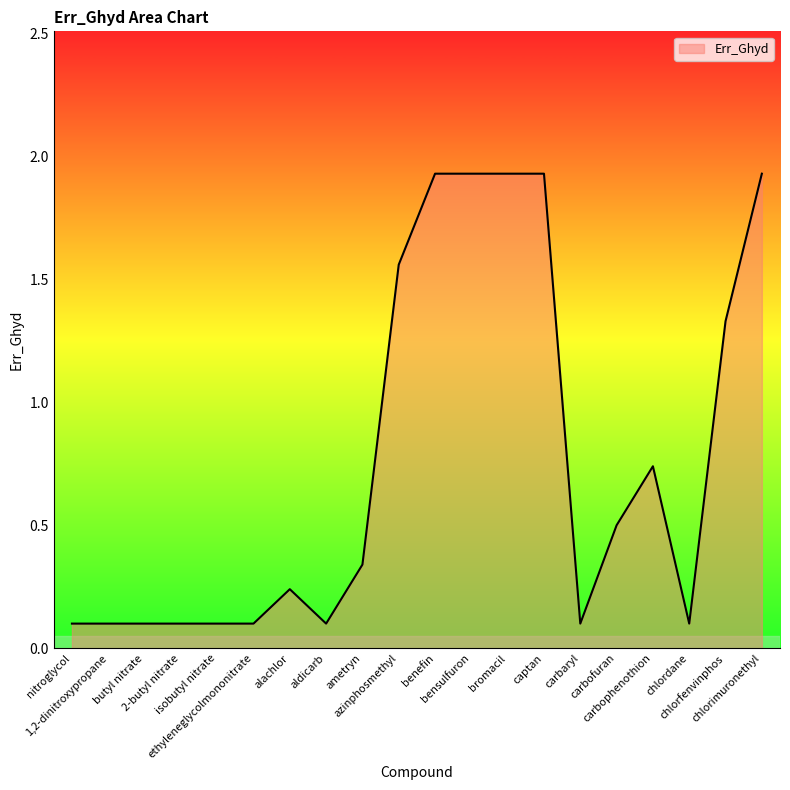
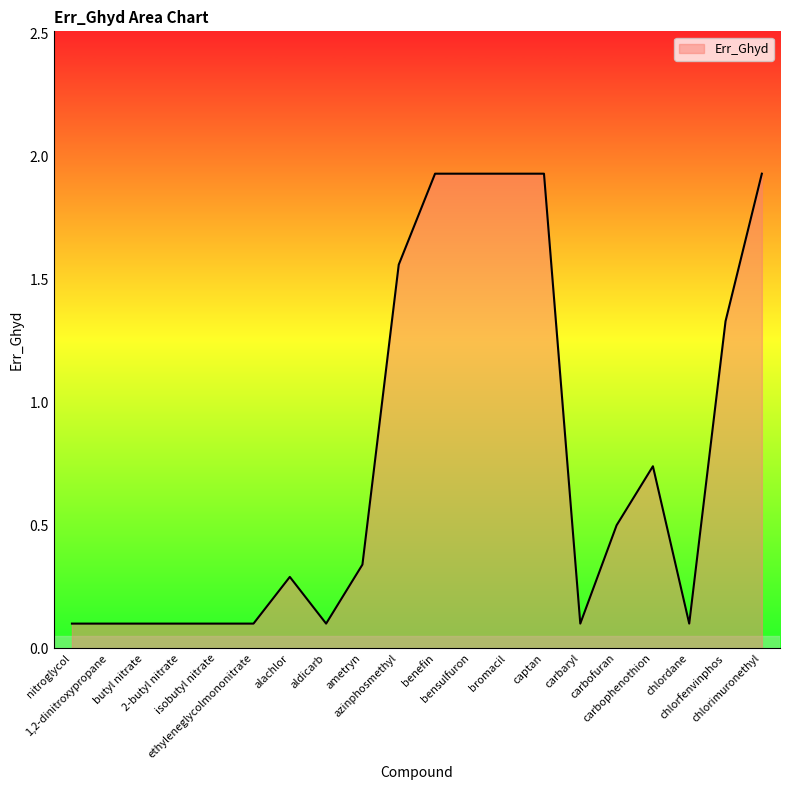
  {
    "nitroglycol": 0.10,
    "1,2-dinitroxypropane": 0.10,
    "butyl nitrate": 0.10,
    "2-butyl nitrate": 0.10,
    "isobutyl nitrate": 0.10,
    "ethyleneglycolmononitrate": 0.10,
-   "alachlor": 0.24,
+   "alachlor": 0.29,
    "aldicarb": 0.10,
    "ametryn": 0.34,
    "azinphosmethyl": 1.56,
    "benefin": 1.93,
    "bensulfuron": 1.93,
    "bromacil": 1.93,
    "captan": 1.93,
    "carbaryl": 0.10,
    "carbofuran": 0.50,
    "carbophenothion": 0.74,
    "chlordane": 0.10,
    "chlorfenvinphos": 1.33,
    "chlorimuronethyl": 1.93
  }
